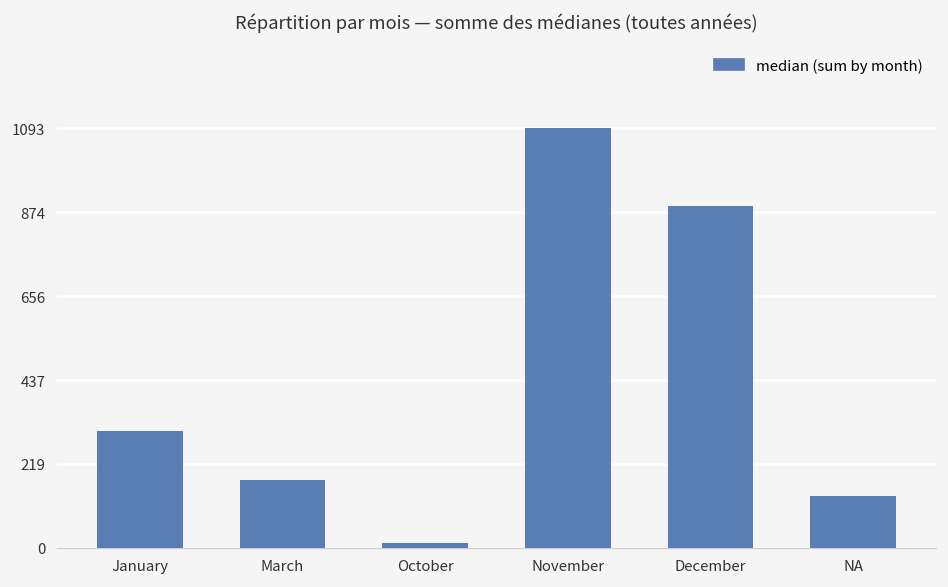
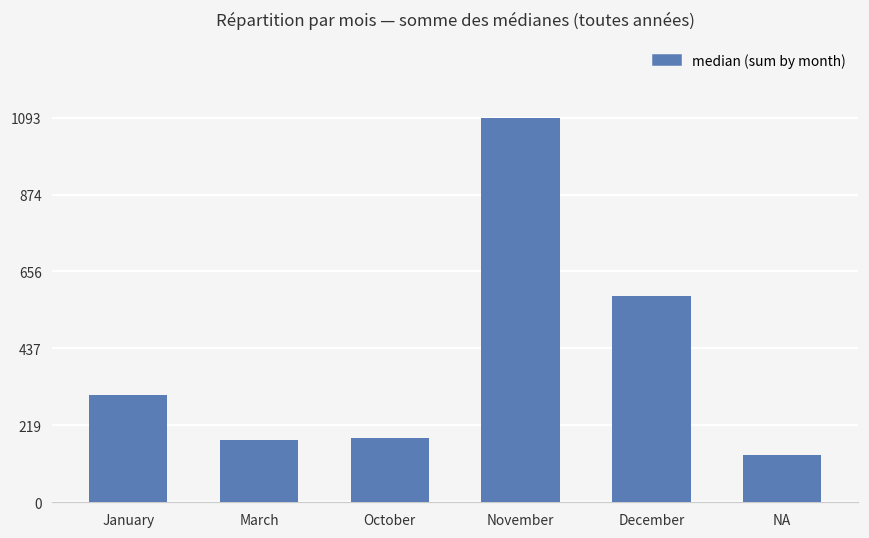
  {
    "January": 310,
    "March": 180,
-   "October": 10,
+   "October": 180,
    "November": 1090,
-   "December": 890,
+   "December": 590,
    "NA": 140
  }
